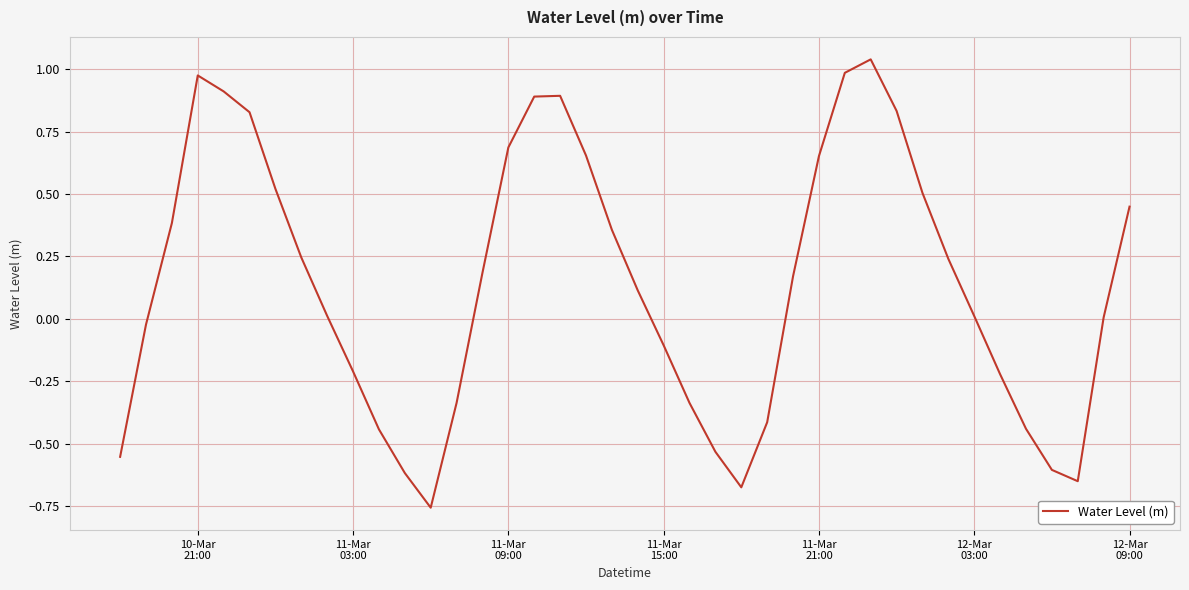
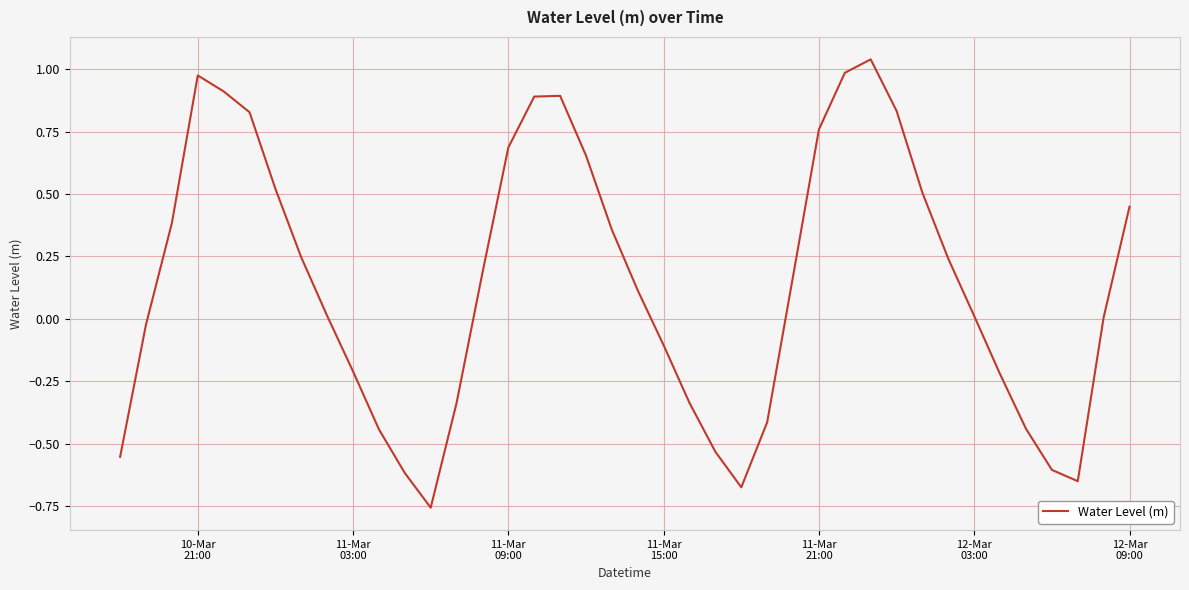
  {
    "10-Mar 21:00": 0.98,
    "11-Mar 03:00": -0.21,
    "11-Mar 09:00": 0.69,
    "11-Mar 15:00": -0.11,
-   "11-Mar 21:00": 0.65,
+   "11-Mar 21:00": 0.76,
    "12-Mar 03:00": 0.01,
    "12-Mar 09:00": 0.45
  }
